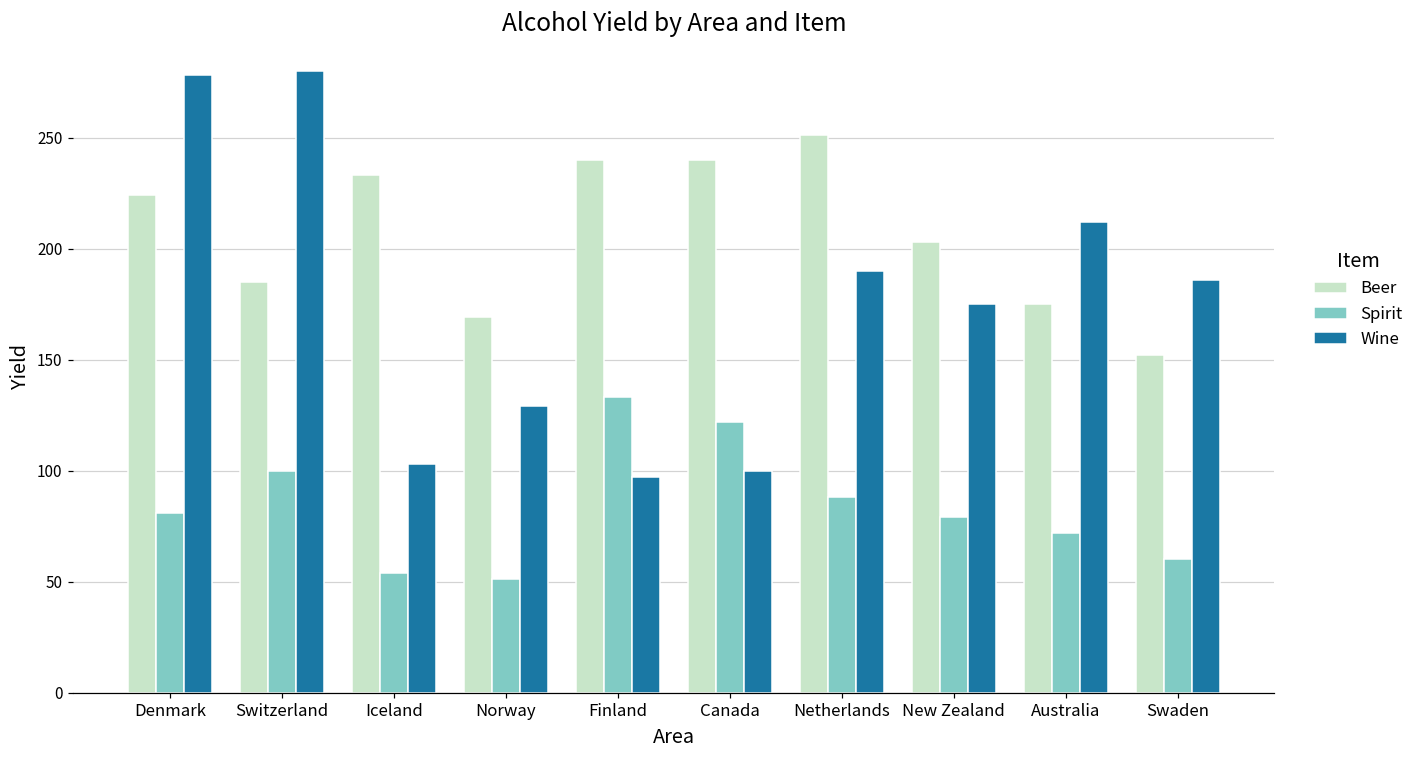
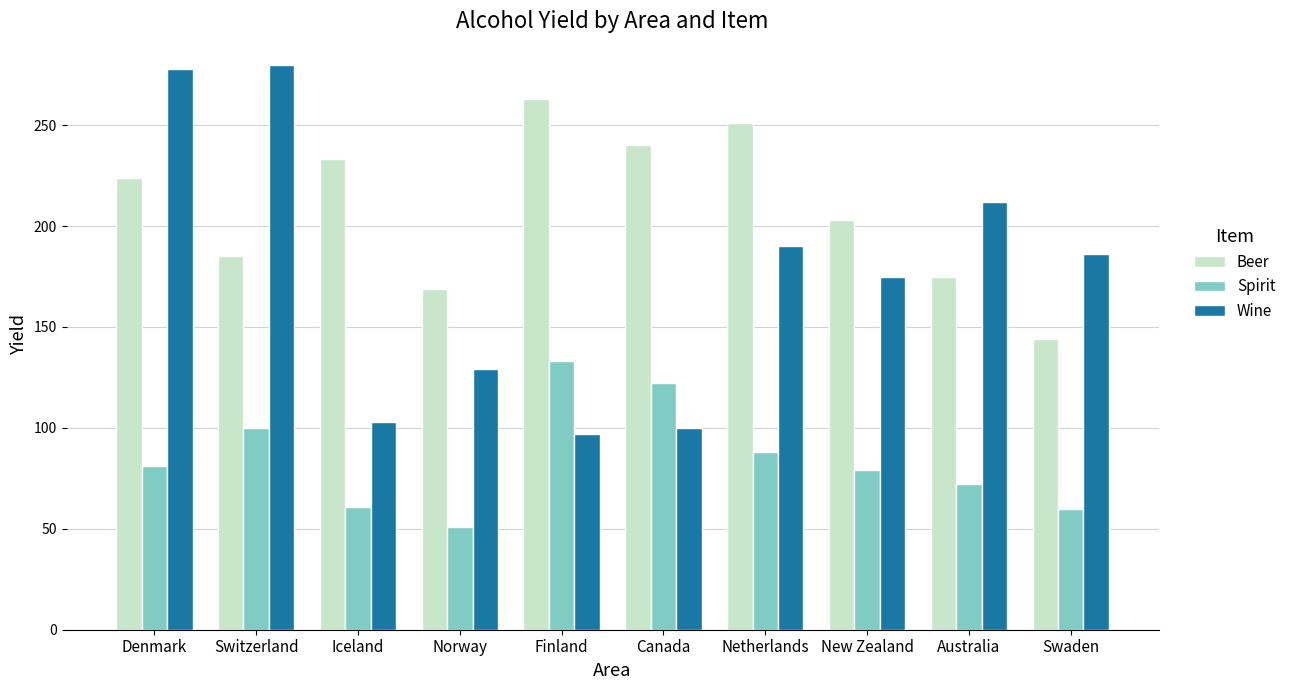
  {
    "Beer": {
      "Denmark": 224,
      "Switzerland": 185,
      "Iceland": 233,
      "Norway": 169,
-     "Finland": 240,
+     "Finland": 263,
      "Canada": 240,
      "Netherlands": 251,
      "New Zealand": 203,
      "Australia": 175,
-     "Swaden": 152
+     "Swaden": 144
    },
    "Spirit": {
      "Denmark": 81,
      "Switzerland": 100,
-     "Iceland": 54,
+     "Iceland": 61,
      "Norway": 51,
      "Finland": 133,
      "Canada": 122,
      "Netherlands": 88,
      "New Zealand": 79,
      "Australia": 72,
      "Swaden": 60
    },
    "Wine": {
      "Denmark": 278,
      "Switzerland": 280,
      "Iceland": 103,
      "Norway": 129,
      "Finland": 97,
      "Canada": 100,
      "Netherlands": 190,
      "New Zealand": 175,
      "Australia": 212,
      "Swaden": 186
    }
  }
